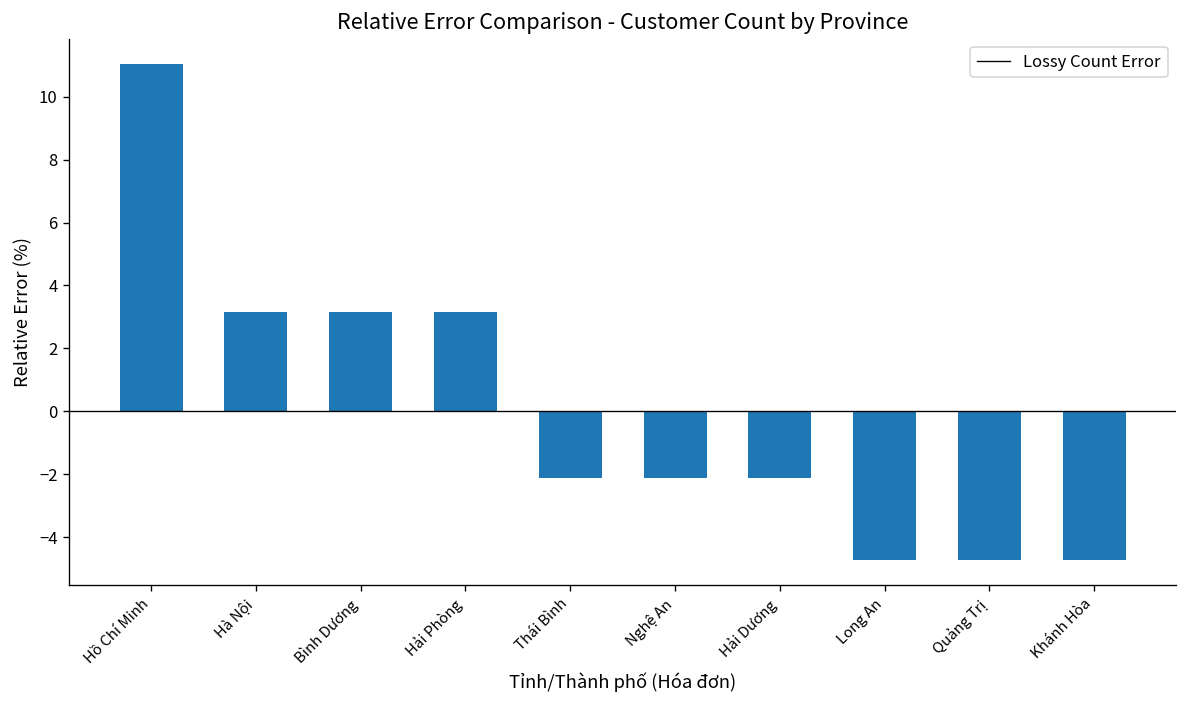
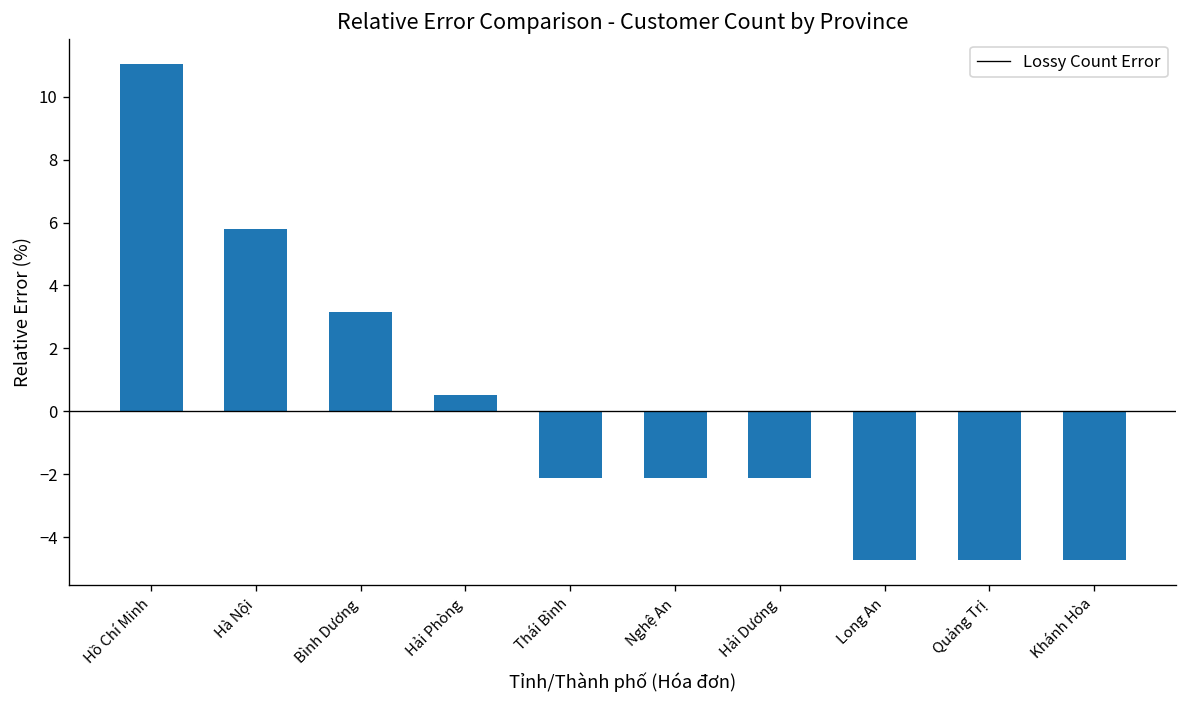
  {
    "Hồ Chí Minh": 11.1,
-   "Hà Nội": 3.2,
+   "Hà Nội": 5.8,
    "Bình Dương": 3.2,
-   "Hải Phòng": 3.2,
+   "Hải Phòng": 0.5,
    "Thái Bình": -2.1,
    "Nghệ An": -2.1,
    "Hải Dương": -2.1,
    "Long An": -4.7,
    "Quảng Trị": -4.7,
    "Khánh Hòa": -4.7
  }
